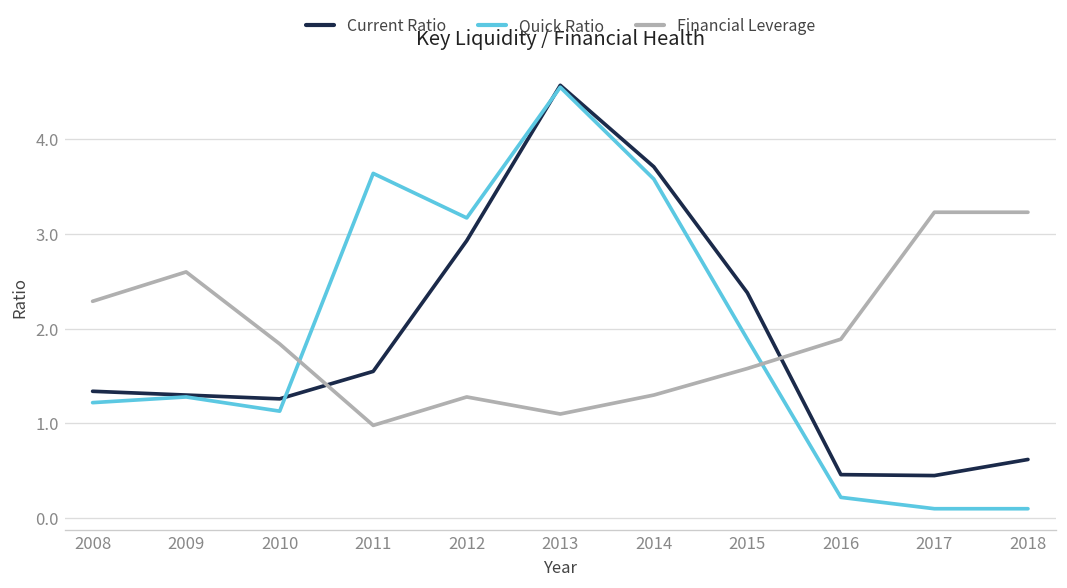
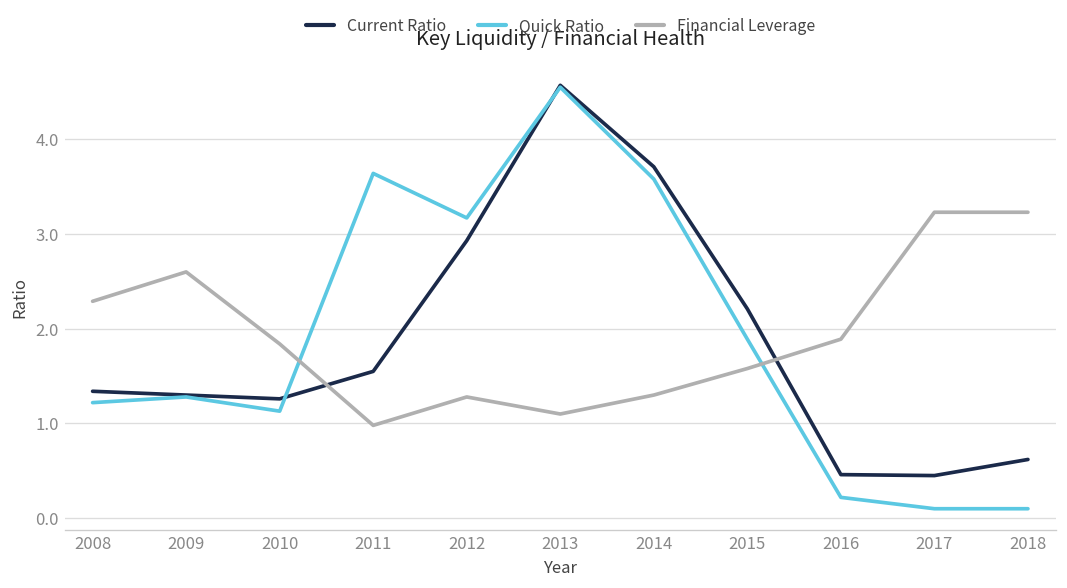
  {
    "Current Ratio": {
      "2008": 1.3,
      "2010": 1.3,
      "2011": 1.6,
      "2012": 2.9,
      "2014": 3.7,
-     "2015": 2.4,
+     "2015": 2.2,
      "2016": 0.5,
      "2017": 0.5,
      "2018": 0.6
    },
    "Quick Ratio": {
      "2008": 1.2,
      "2010": 1.1,
      "2011": 3.6,
      "2012": 3.2,
      "2014": 3.6,
      "2015": 1.9,
      "2016": 0.2,
      "2017": 0.1,
      "2018": 0.1
    },
    "Financial Leverage": {
      "2008": 2.3,
      "2009": 2.6,
      "2010": 1.8,
      "2011": 1.0,
      "2012": 1.3,
      "2013": 1.1,
      "2014": 1.3,
      "2015": 1.6,
      "2016": 1.9,
      "2017": 3.2,
      "2018": 3.2
    }
  }
